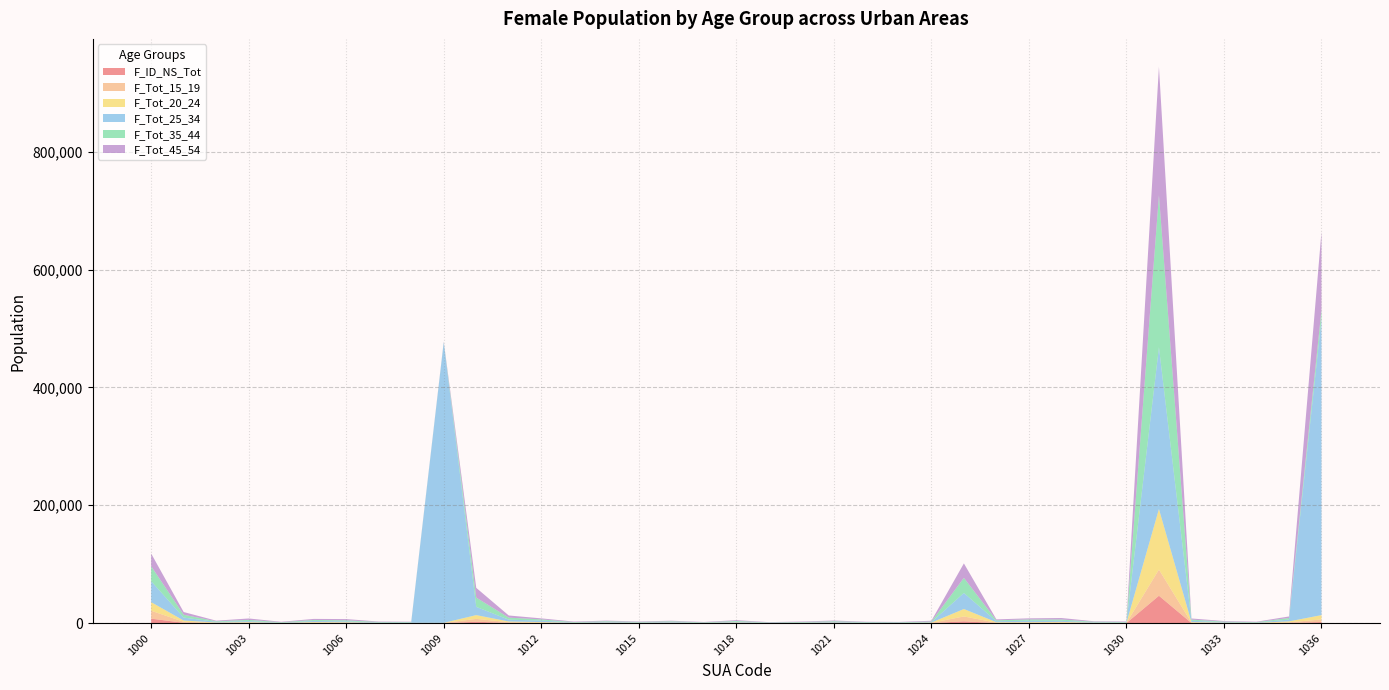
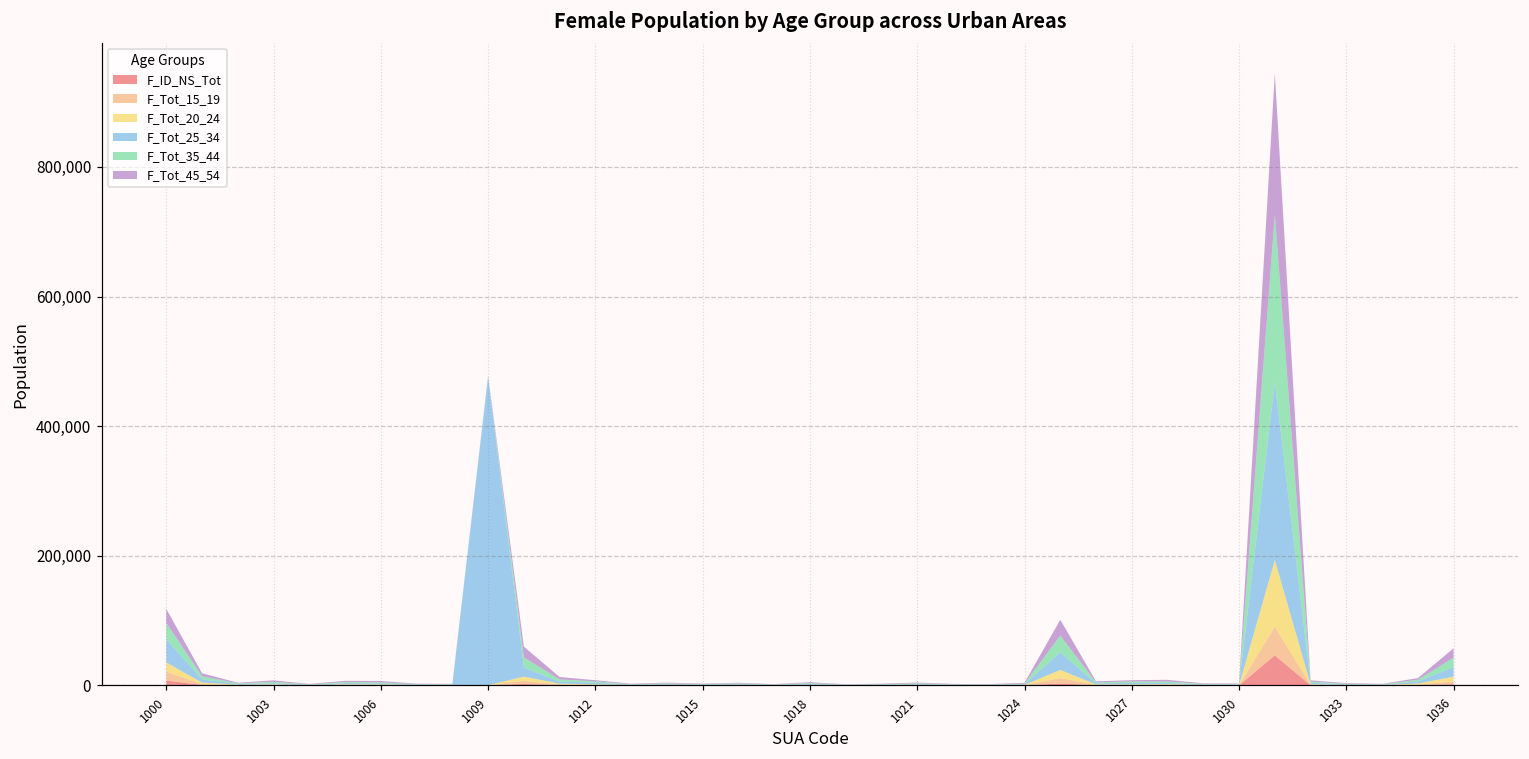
  {
    "F_ID_NS_Tot": {
      "1000": "10,000"
    },
    "F_Tot_25_34": {
      "1000": "40,000",
-     "1036": "500,000"
+     "1036": "10,000"
    },
    "F_Tot_35_44": {
      "1000": "30,000",
      "1036": "10,000"
    },
    "F_Tot_45_54": {
      "1000": "20,000",
-     "1036": "130,000"
+     "1036": "10,000"
    }
  }
